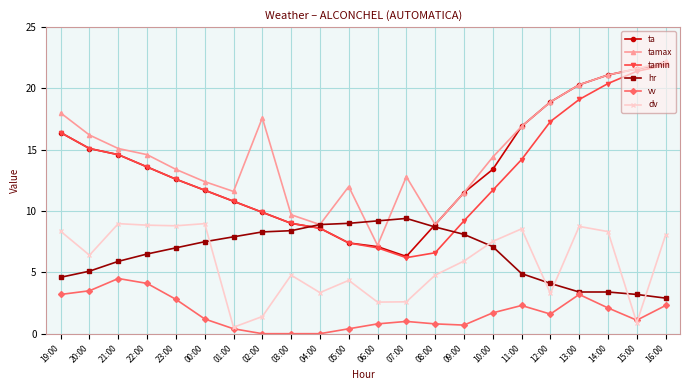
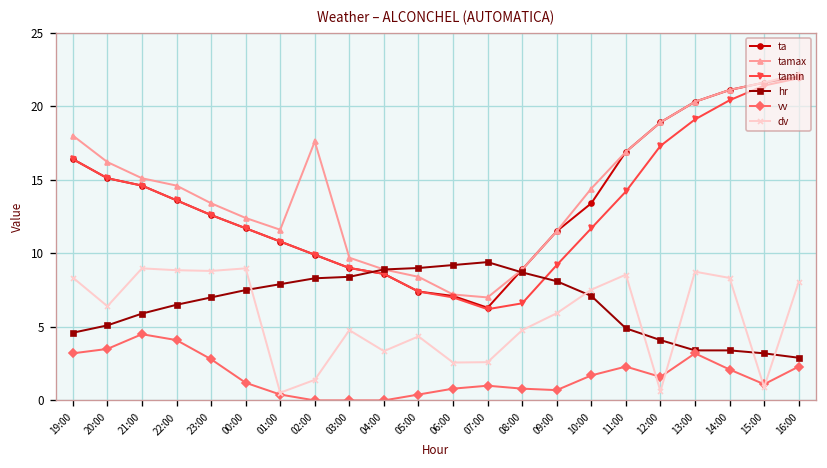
  {
    "tamax": {
      "19:00": 18.0,
      "20:00": 16.2,
      "21:00": 15.1,
      "22:00": 14.6,
      "23:00": 13.4,
      "00:00": 12.4,
      "01:00": 11.6,
      "02:00": 17.6,
      "03:00": 9.7,
-     "05:00": 12.0,
-     "07:00": 12.8,
+     "05:00": 8.4,
+     "07:00": 7.0,
      "10:00": 14.4
    },
    "dv": {
      "19:00": 8.4,
      "20:00": 6.4,
      "21:00": 9.0,
      "22:00": 8.9,
      "23:00": 8.8,
      "00:00": 9.0,
      "02:00": 1.4,
      "03:00": 4.8,
      "04:00": 3.4,
      "05:00": 4.4,
      "06:00": 2.6,
      "07:00": 2.6,
      "08:00": 4.8,
      "09:00": 5.9,
      "10:00": 7.5,
      "11:00": 8.6,
-     "12:00": 3.3,
+     "12:00": 0.6,
      "13:00": 8.8,
      "14:00": 8.3,
      "16:00": 8.1
    }
  }
